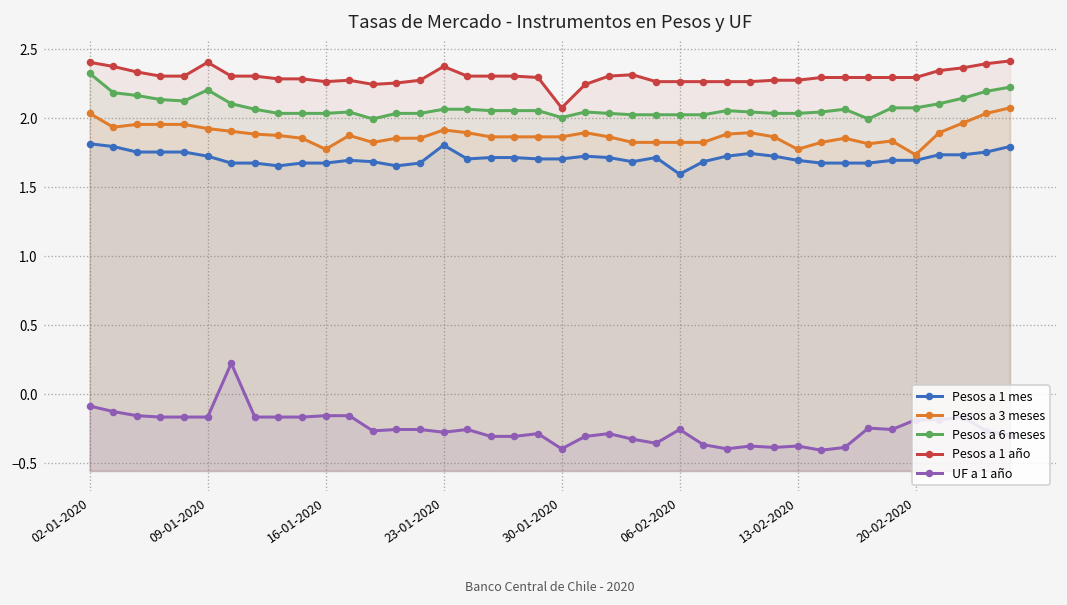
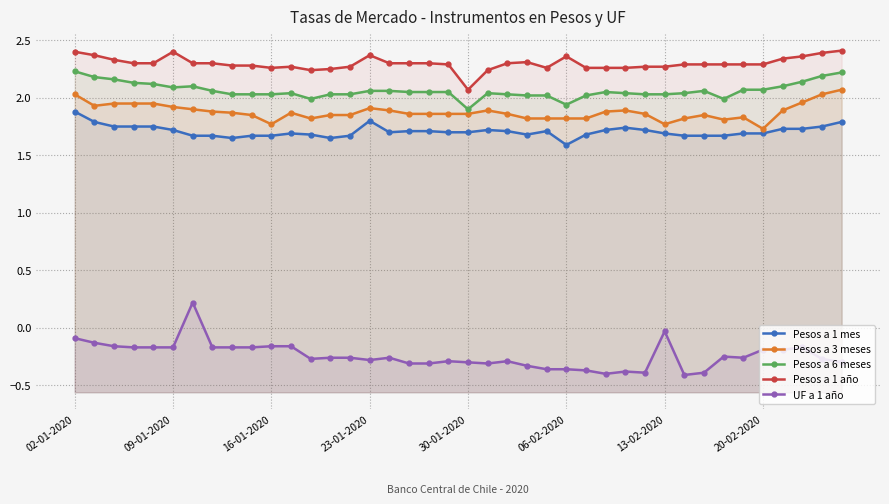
  {
    "Pesos a 1 mes": {
-     "02-01-2020": 1.81,
+     "02-01-2020": 1.88,
      "09-01-2020": 1.72,
      "16-01-2020": 1.67,
      "23-01-2020": 1.80,
      "30-01-2020": 1.70,
      "06-02-2020": 1.59,
      "13-02-2020": 1.69,
      "20-02-2020": 1.69
    },
    "Pesos a 3 meses": {
      "02-01-2020": 2.03,
      "09-01-2020": 1.92,
      "16-01-2020": 1.77,
      "23-01-2020": 1.91,
      "30-01-2020": 1.86,
      "06-02-2020": 1.82,
      "13-02-2020": 1.77,
      "20-02-2020": 1.73
    },
    "Pesos a 6 meses": {
-     "02-01-2020": 2.32,
-     "09-01-2020": 2.20,
+     "02-01-2020": 2.23,
+     "09-01-2020": 2.09,
      "16-01-2020": 2.03,
      "23-01-2020": 2.06,
-     "30-01-2020": 2.0,
-     "06-02-2020": 2.02,
+     "30-01-2020": 1.9,
+     "06-02-2020": 1.94,
      "13-02-2020": 2.03,
      "20-02-2020": 2.07
    },
    "Pesos a 1 año": {
      "02-01-2020": 2.40,
      "09-01-2020": 2.40,
      "16-01-2020": 2.26,
      "23-01-2020": 2.37,
      "30-01-2020": 2.07,
-     "06-02-2020": 2.26,
+     "06-02-2020": 2.36,
      "13-02-2020": 2.27,
      "20-02-2020": 2.29
    },
    "UF a 1 año": {
      "02-01-2020": -0.09,
      "09-01-2020": -0.17,
      "16-01-2020": -0.16,
      "23-01-2020": -0.28,
-     "30-01-2020": -0.4,
-     "06-02-2020": -0.26,
-     "13-02-2020": -0.38
+     "30-01-2020": -0.3,
+     "06-02-2020": -0.36,
+     "13-02-2020": -0.03
    }
  }
